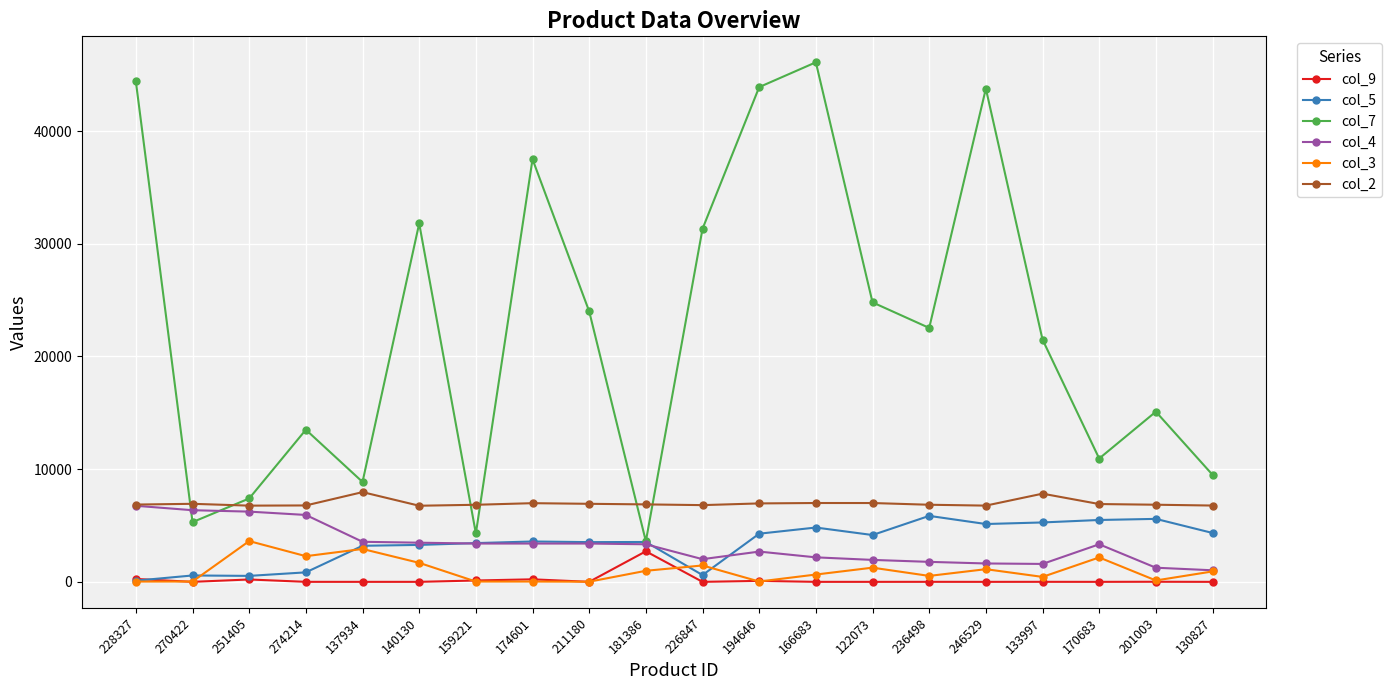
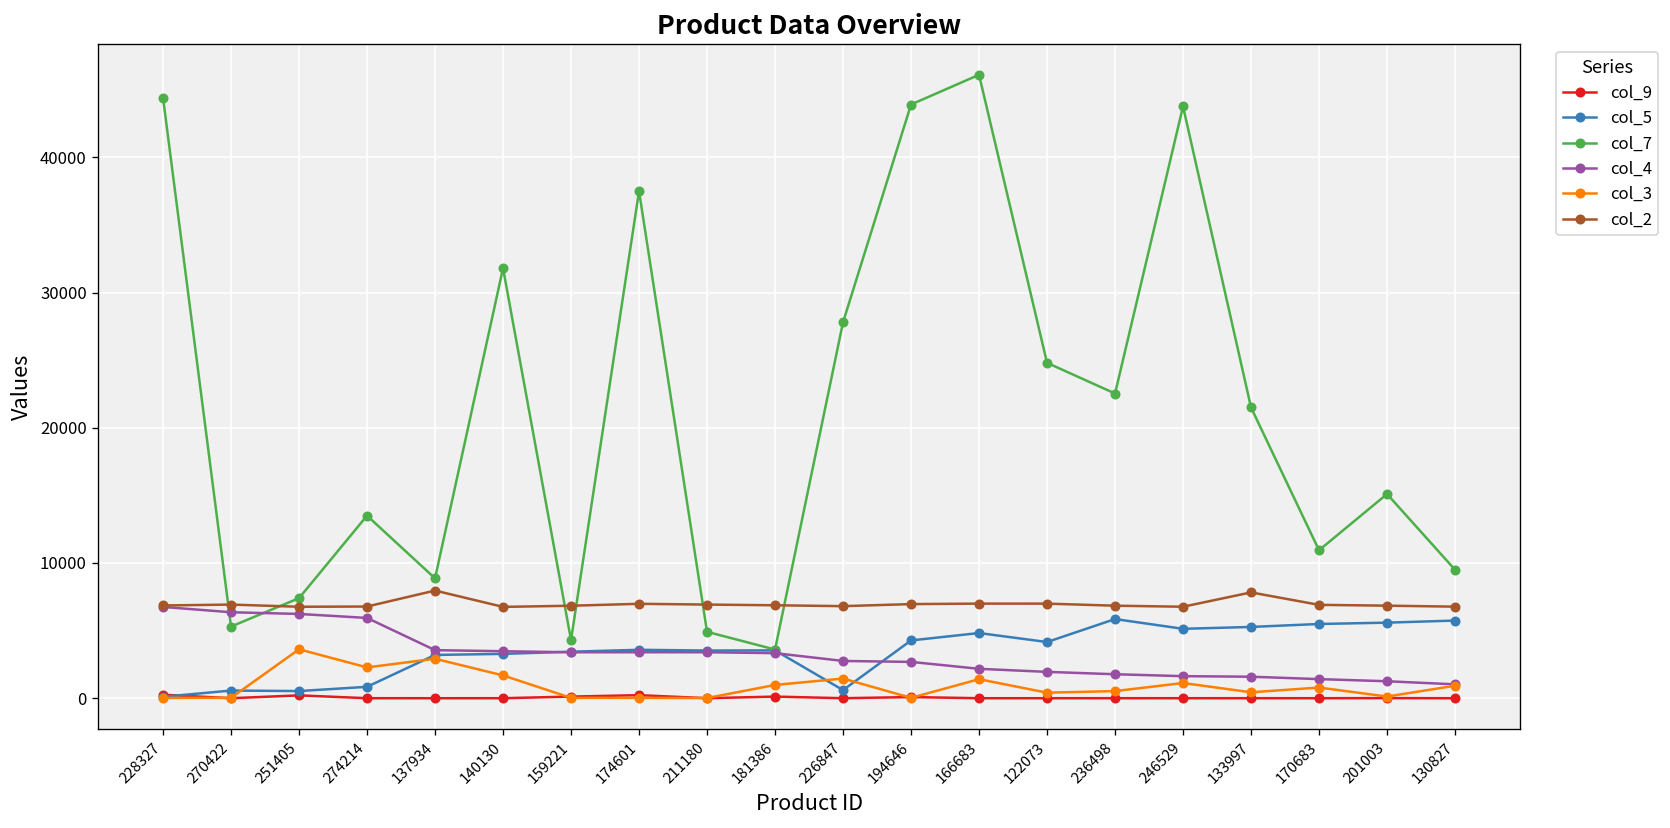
  {
    "col_9": {
      "251405": 200,
      "274214": 0,
      "137934": 0,
      "140130": 0,
-     "181386": 2700,
+     "181386": 100,
      "226847": 0,
      "166683": 0,
      "122073": 0,
      "236498": 0,
      "246529": 0,
      "133997": 0,
      "170683": 0,
      "130827": 0
    },
    "col_5": {
      "270422": 600,
      "251405": 500,
      "274214": 800,
      "137934": 3200,
      "226847": 600,
      "194646": 4300,
      "166683": 4800,
      "122073": 4200,
      "236498": 5900,
      "246529": 5100,
      "133997": 5300,
      "170683": 5500,
      "201003": 5600,
-     "130827": 4300
+     "130827": 5700
    },
    "col_7": {
      "228327": 44400,
      "270422": 5300,
      "251405": 7400,
      "274214": 13500,
      "137934": 8900,
      "140130": 31800,
      "159221": 4300,
      "174601": 37500,
-     "211180": 24000,
-     "226847": 31300,
+     "211180": 4900,
+     "226847": 27800,
      "194646": 43900,
      "166683": 46100,
      "122073": 24800,
      "236498": 22500,
      "246529": 43800,
      "133997": 21500,
      "170683": 10900,
      "201003": 15100,
      "130827": 9500
    },
    "col_4": {
      "270422": 6400,
      "251405": 6200,
      "274214": 5900,
      "137934": 3600,
-     "226847": 2000,
+     "226847": 2800,
      "194646": 2700,
      "166683": 2200,
      "122073": 1900,
      "236498": 1800,
      "246529": 1600,
      "133997": 1600,
-     "170683": 3300,
+     "170683": 1400,
      "201003": 1300
    },
    "col_3": {
      "251405": 3600,
      "274214": 2300,
      "137934": 2900,
      "140130": 1700,
      "181386": 1000,
      "226847": 1500,
-     "166683": 700,
-     "122073": 1300,
+     "166683": 1400,
+     "122073": 400,
      "236498": 500,
      "246529": 1100,
      "133997": 400,
-     "170683": 2200
+     "170683": 800
    },
    "col_2": {
      "270422": 6900,
      "251405": 6800,
      "274214": 6800,
      "137934": 8000,
      "140130": 6800,
      "159221": 6800,
      "174601": 7000,
      "211180": 6900,
      "181386": 6900,
      "226847": 6800,
      "194646": 7000,
      "166683": 7000,
      "122073": 7000,
      "236498": 6800,
      "246529": 6800,
      "133997": 7800,
      "170683": 6900,
      "201003": 6800,
      "130827": 6800
    }
  }
